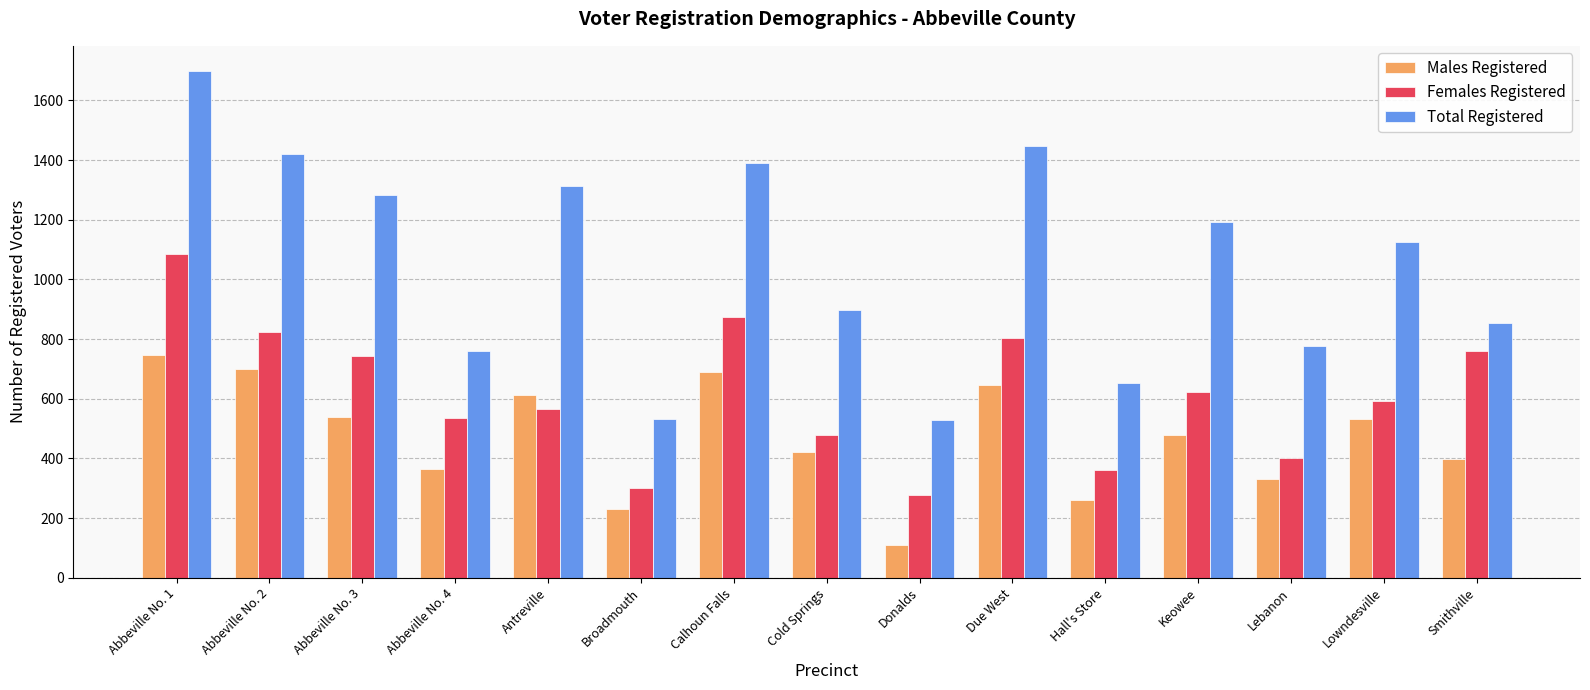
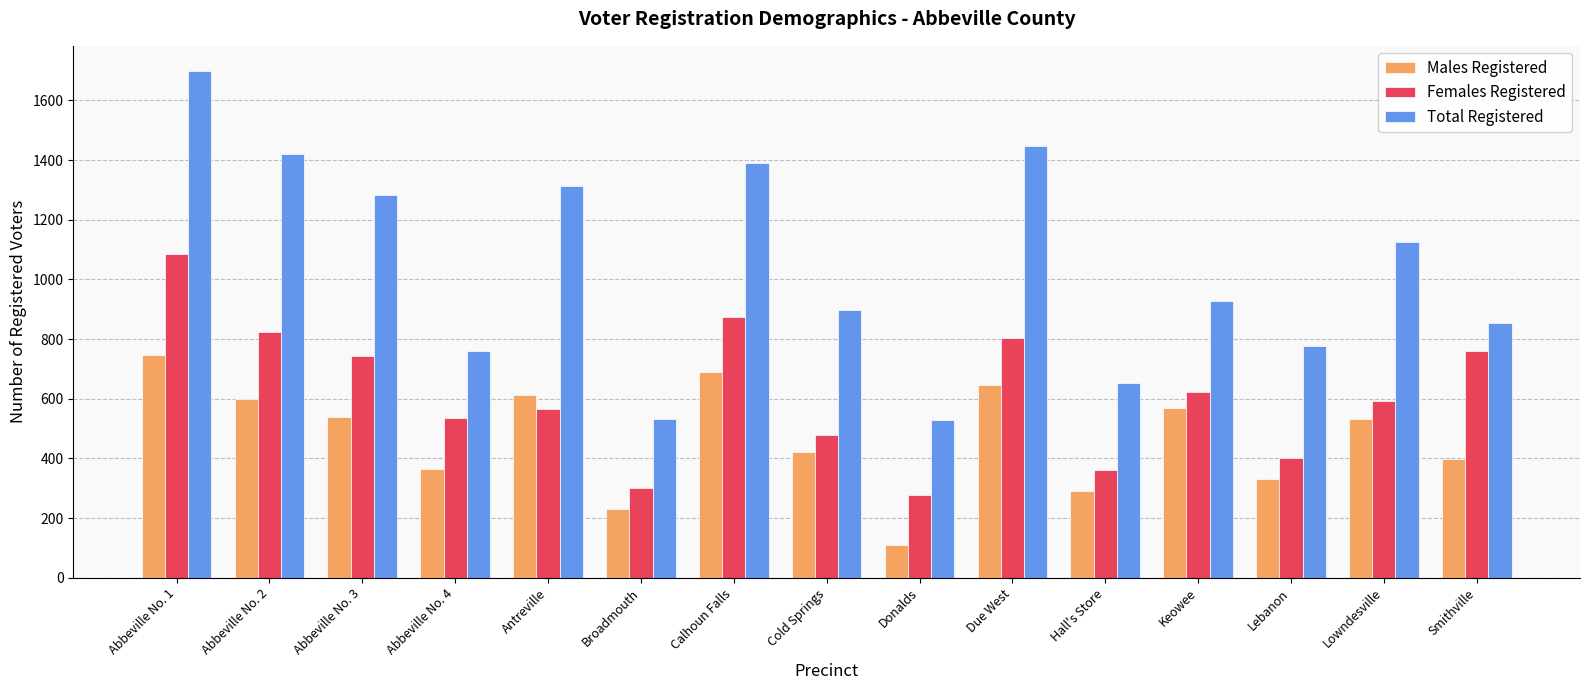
  {
    "Males Registered": {
      "Abbeville No. 1": 750,
-     "Abbeville No. 2": 700,
+     "Abbeville No. 2": 600,
      "Abbeville No. 3": 540,
      "Abbeville No. 4": 370,
      "Antreville": 610,
      "Broadmouth": 230,
      "Calhoun Falls": 690,
      "Cold Springs": 420,
      "Donalds": 110,
      "Due West": 650,
-     "Hall's Store": 260,
-     "Keowee": 480,
+     "Hall's Store": 290,
+     "Keowee": 570,
      "Lebanon": 330,
      "Lowndesville": 530,
      "Smithville": 400
    },
    "Females Registered": {
      "Abbeville No. 1": 1090,
      "Abbeville No. 2": 820,
      "Abbeville No. 3": 740,
      "Abbeville No. 4": 540,
      "Antreville": 570,
      "Broadmouth": 300,
      "Calhoun Falls": 870,
      "Cold Springs": 480,
      "Donalds": 280,
      "Due West": 800,
      "Hall's Store": 360,
      "Keowee": 620,
      "Lebanon": 400,
      "Lowndesville": 590,
      "Smithville": 760
    },
    "Total Registered": {
      "Abbeville No. 1": 1700,
      "Abbeville No. 2": 1420,
      "Abbeville No. 3": 1280,
      "Abbeville No. 4": 760,
      "Antreville": 1310,
      "Broadmouth": 530,
      "Calhoun Falls": 1390,
      "Cold Springs": 900,
      "Donalds": 530,
      "Due West": 1450,
      "Hall's Store": 650,
-     "Keowee": 1190,
+     "Keowee": 930,
      "Lebanon": 780,
      "Lowndesville": 1130,
      "Smithville": 850
    }
  }
